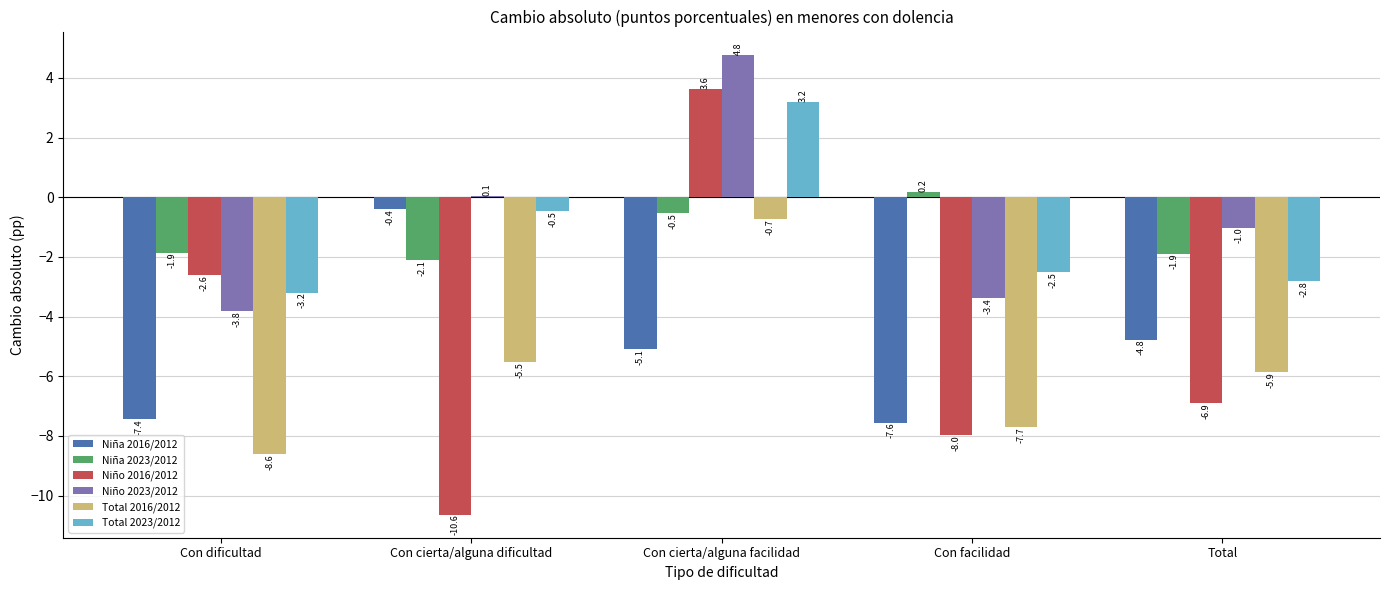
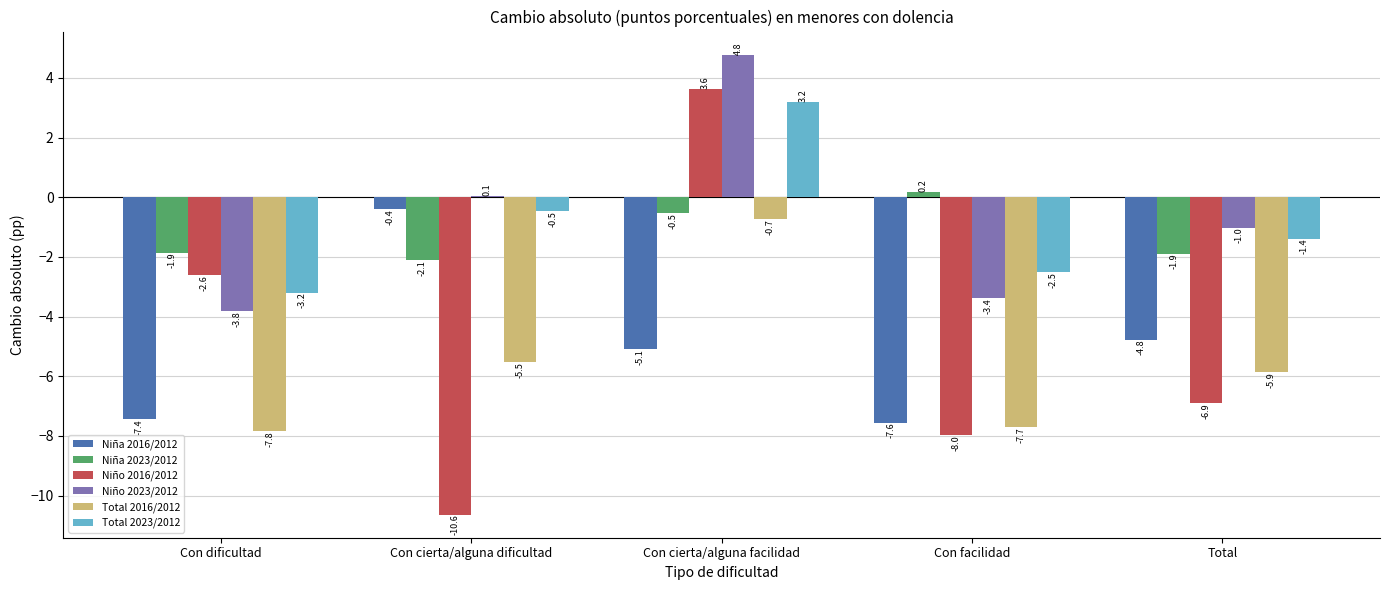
  {
    "Niña 2023/2012": {
      "Con dificultad": -1.9,
      "Con cierta/alguna dificultad": -2.1,
      "Con cierta/alguna facilidad": -0.5,
      "Con facilidad": 0.2,
      "Total": -1.9
    },
    "Niño 2016/2012": {
      "Con dificultad": -2.6,
      "Con cierta/alguna dificultad": -10.6,
      "Con cierta/alguna facilidad": 3.6,
      "Con facilidad": -8.0,
      "Total": -6.9
    },
    "Total 2016/2012": {
-     "Con dificultad": -8.6,
+     "Con dificultad": -7.8,
      "Con cierta/alguna dificultad": -5.5,
      "Con cierta/alguna facilidad": -0.7,
      "Con facilidad": -7.7,
      "Total": -5.9
    },
    "Total 2023/2012": {
      "Con dificultad": -3.2,
      "Con cierta/alguna dificultad": -0.5,
      "Con cierta/alguna facilidad": 3.2,
      "Con facilidad": -2.5,
-     "Total": -2.8
+     "Total": -1.4
    }
  }
